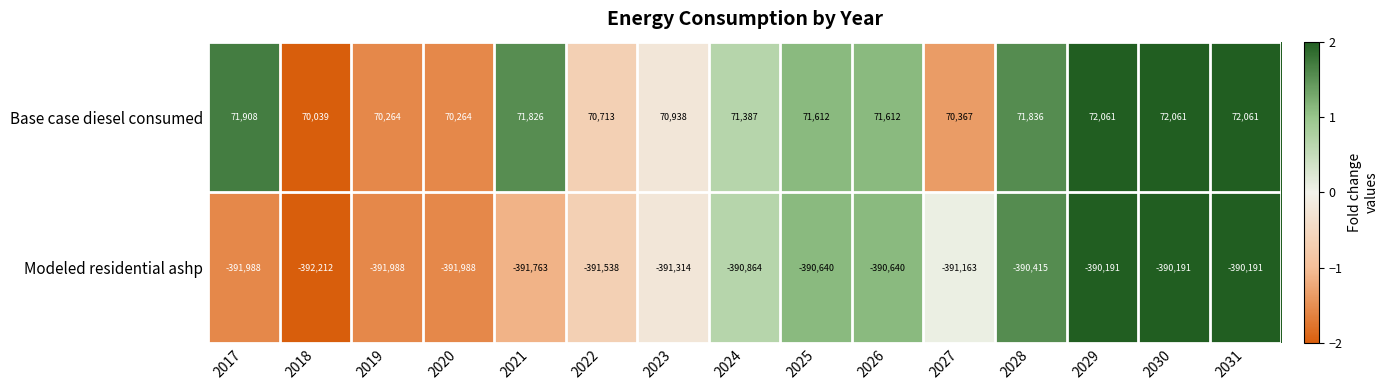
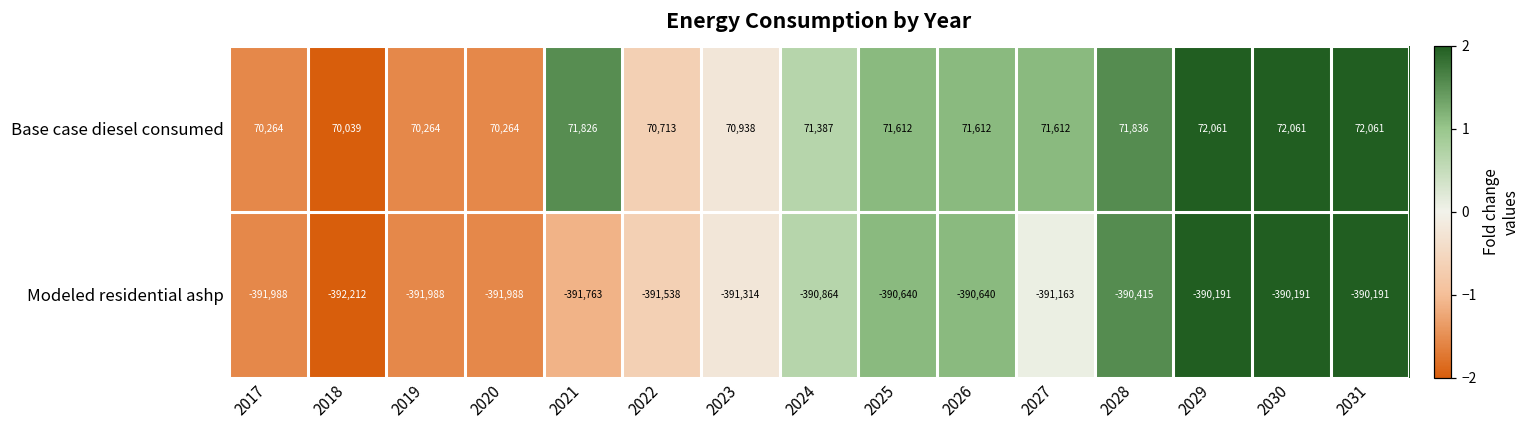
  {
    "Base case diesel consumed": {
-     "2017": "71,908",
+     "2017": "70,264",
      "2018": "70,039",
      "2019": "70,264",
      "2020": "70,264",
      "2021": "71,826",
      "2022": "70,713",
      "2023": "70,938",
      "2024": "71,387",
      "2025": "71,612",
      "2026": "71,612",
-     "2027": "70,367",
+     "2027": "71,612",
      "2028": "71,836",
      "2029": "72,061",
      "2030": "72,061",
      "2031": "72,061"
    },
    "Modeled residential ashp": {
      "2017": "-391,988",
      "2018": "-392,212",
      "2019": "-391,988",
      "2020": "-391,988",
      "2021": "-391,763",
      "2022": "-391,538",
      "2023": "-391,314",
      "2024": "-390,864",
      "2025": "-390,640",
      "2026": "-390,640",
      "2027": "-391,163",
      "2028": "-390,415",
      "2029": "-390,191",
      "2030": "-390,191",
      "2031": "-390,191"
    }
  }
